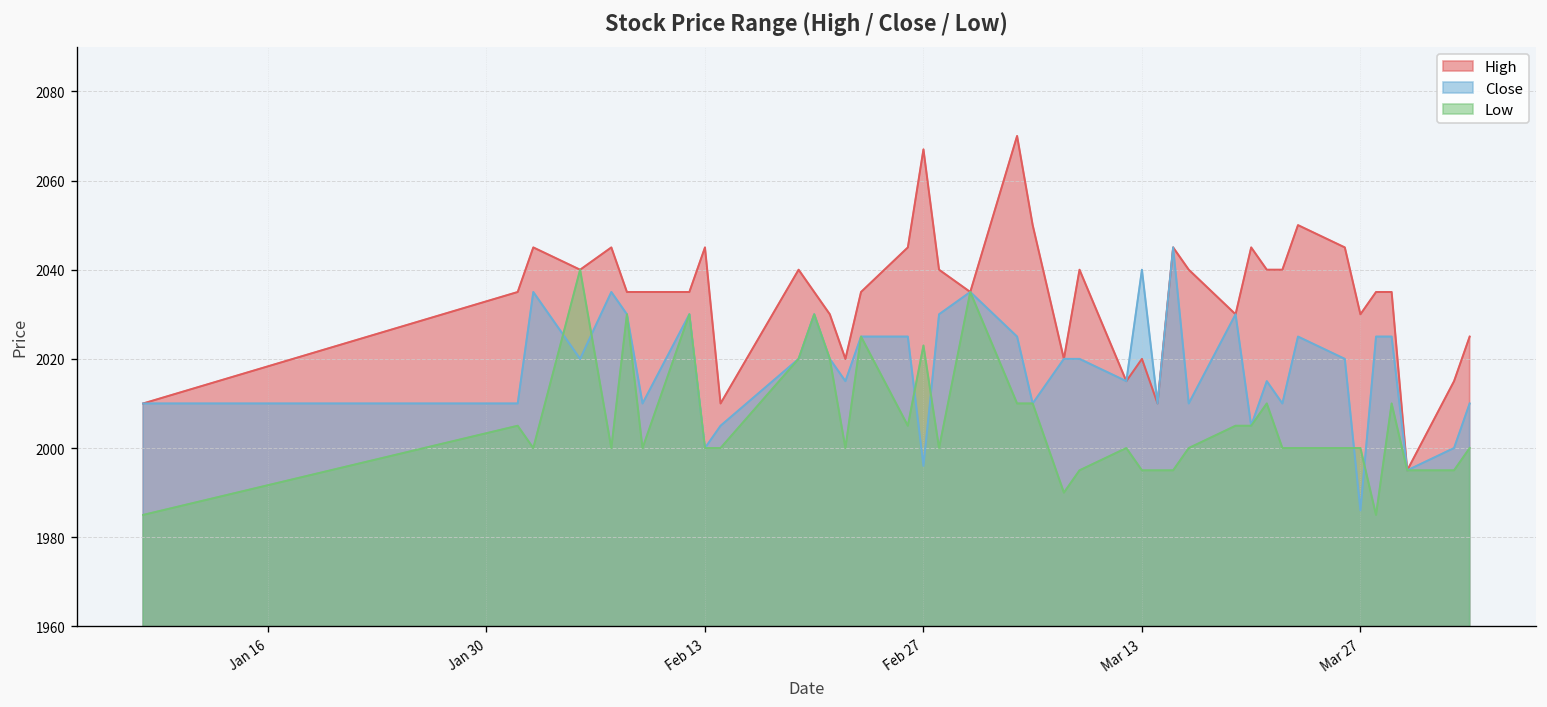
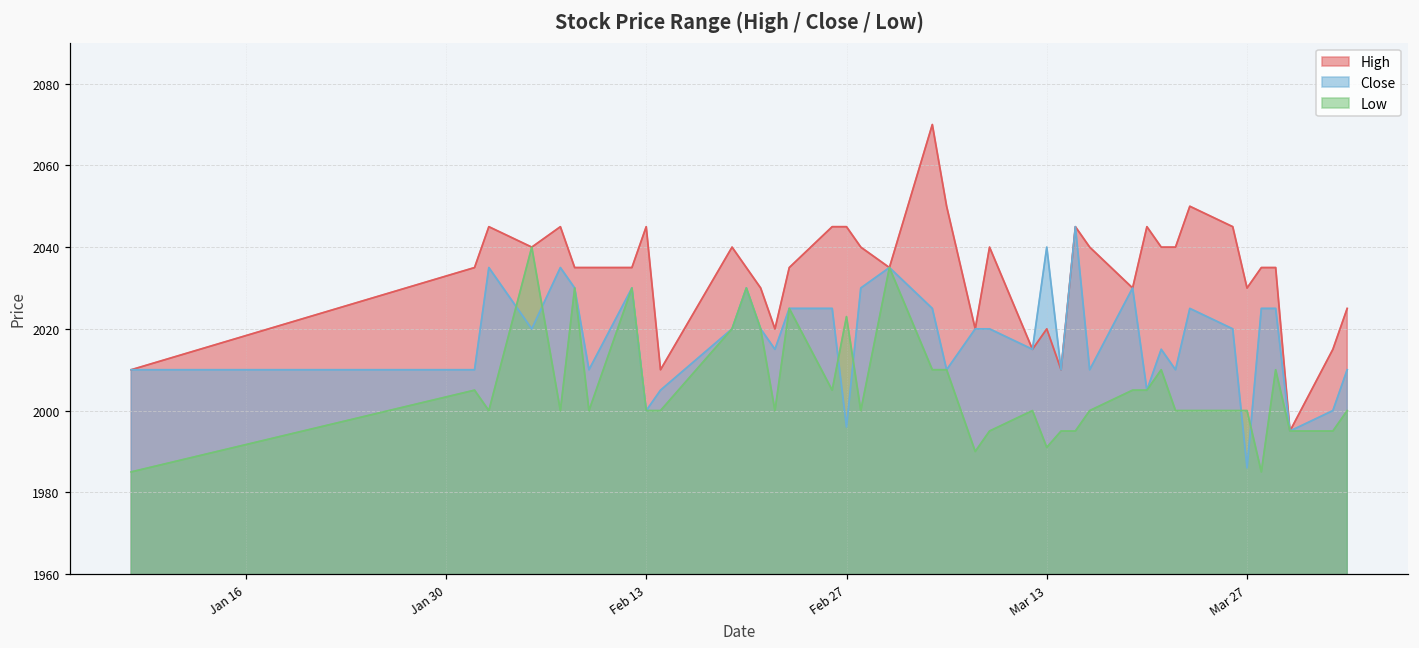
  {
    "High": {
      "Feb 13": 2045,
-     "Feb 27": 2067,
+     "Feb 27": 2045,
      "Mar 13": 2020,
      "Mar 27": 2030
    },
    "Close": {
      "Feb 27": 1996,
      "Mar 13": 2040,
      "Mar 27": 1986
    },
    "Low": {
      "Feb 27": 2023,
-     "Mar 13": 1995,
+     "Mar 13": 1991,
      "Mar 27": 2000
    }
  }
